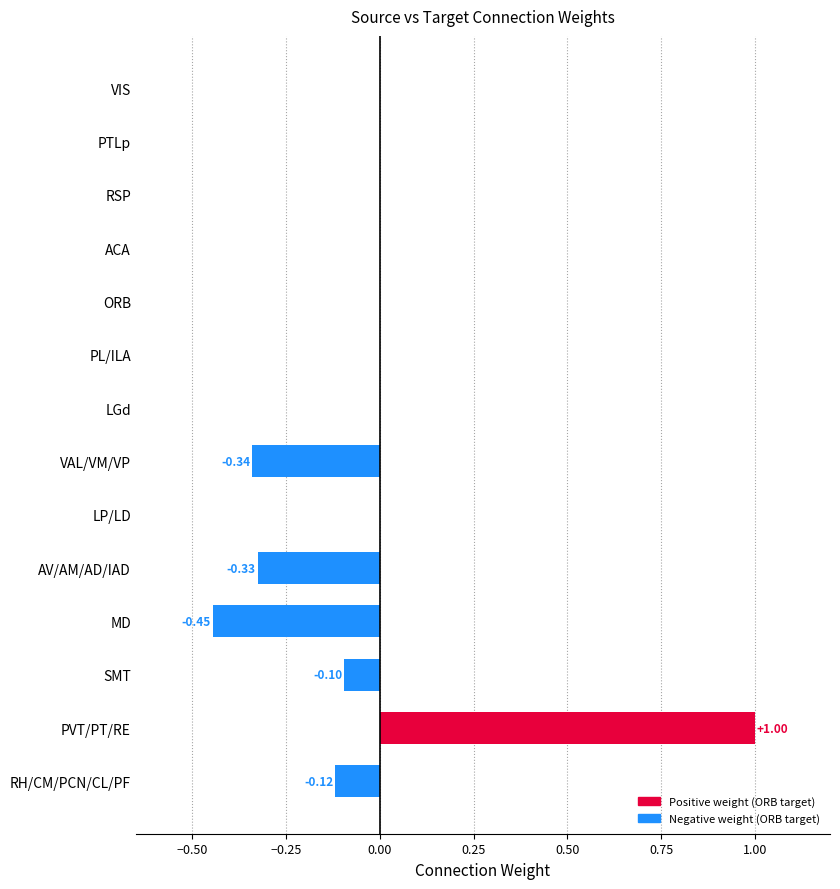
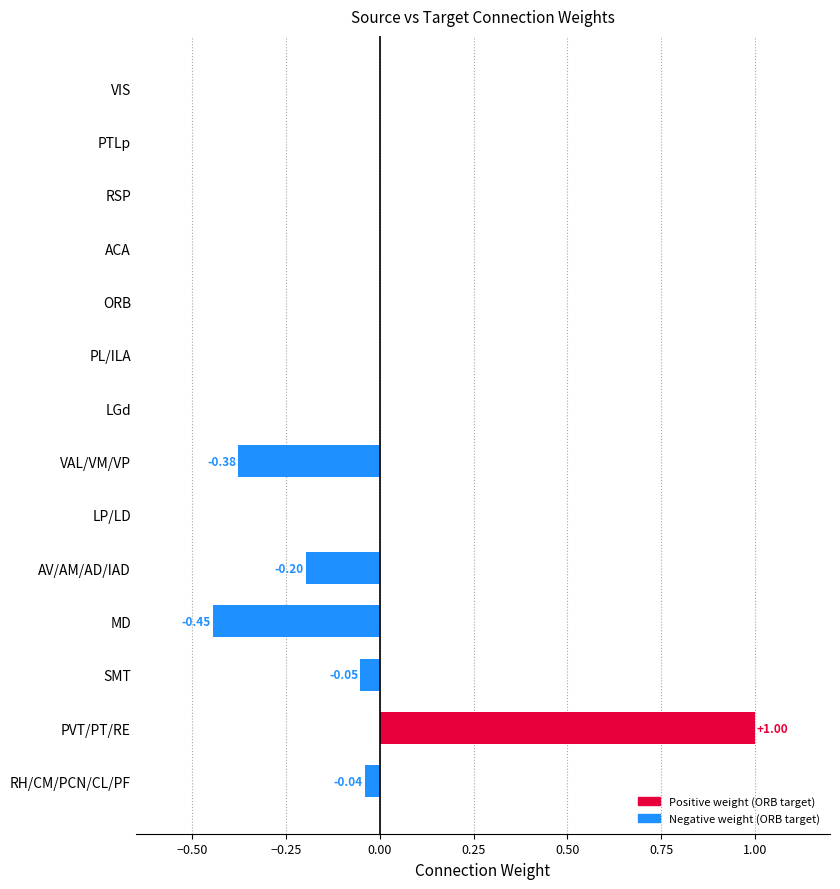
  {
-   "VAL/VM/VP": "-0.34",
-   "AV/AM/AD/IAD": "-0.33",
+   "VAL/VM/VP": "-0.38",
+   "AV/AM/AD/IAD": "-0.20",
    "MD": "-0.45",
-   "SMT": "-0.10",
+   "SMT": "-0.05",
    "PVT/PT/RE": "+1.00",
-   "RH/CM/PCN/CL/PF": "-0.12"
+   "RH/CM/PCN/CL/PF": "-0.04"
  }
